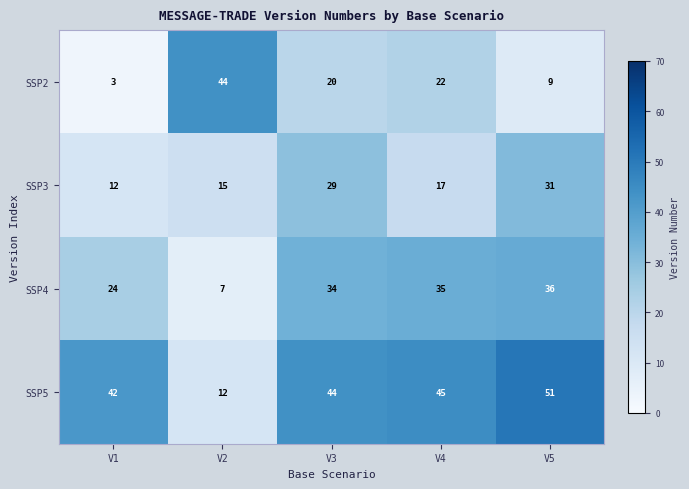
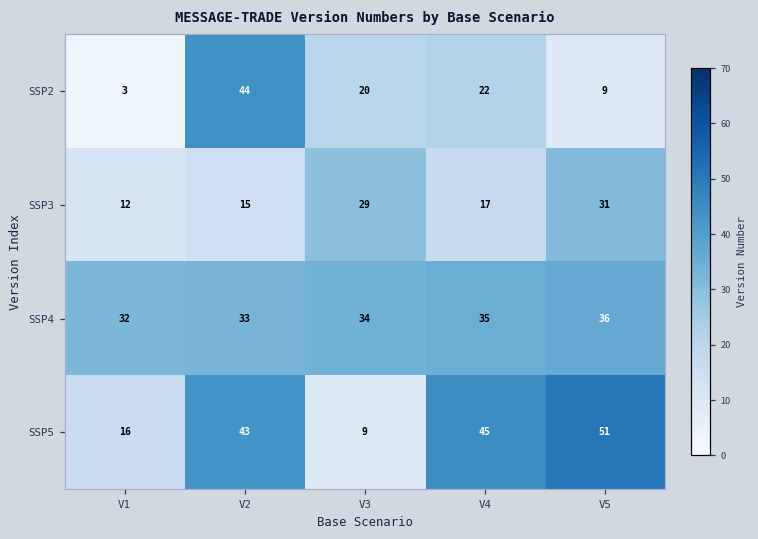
  {
    "SSP2": {
      "V1": 3,
      "V2": 44,
      "V3": 20,
      "V4": 22,
      "V5": 9
    },
    "SSP3": {
      "V1": 12,
      "V2": 15,
      "V3": 29,
      "V4": 17,
      "V5": 31
    },
    "SSP4": {
-     "V1": 24,
-     "V2": 7,
+     "V1": 32,
+     "V2": 33,
      "V3": 34,
      "V4": 35,
      "V5": 36
    },
    "SSP5": {
-     "V1": 42,
-     "V2": 12,
-     "V3": 44,
+     "V1": 16,
+     "V2": 43,
+     "V3": 9,
      "V4": 45,
      "V5": 51
    }
  }
